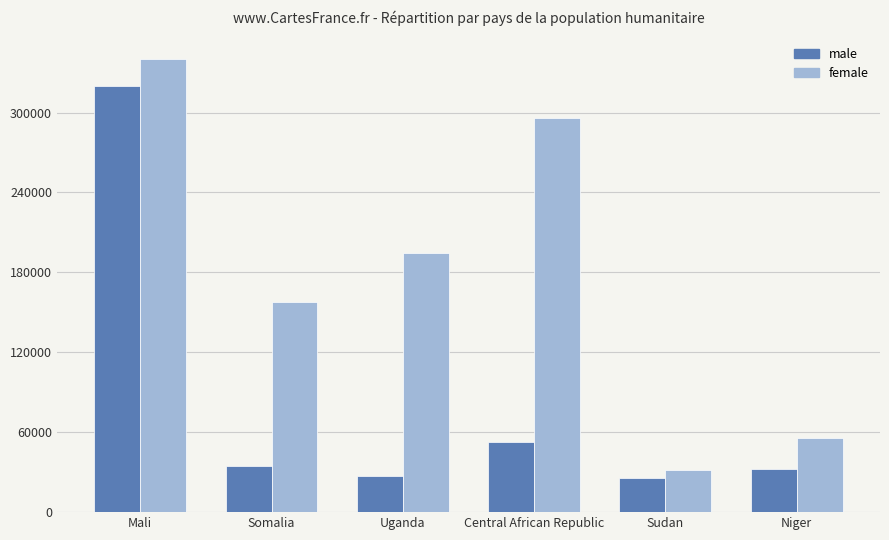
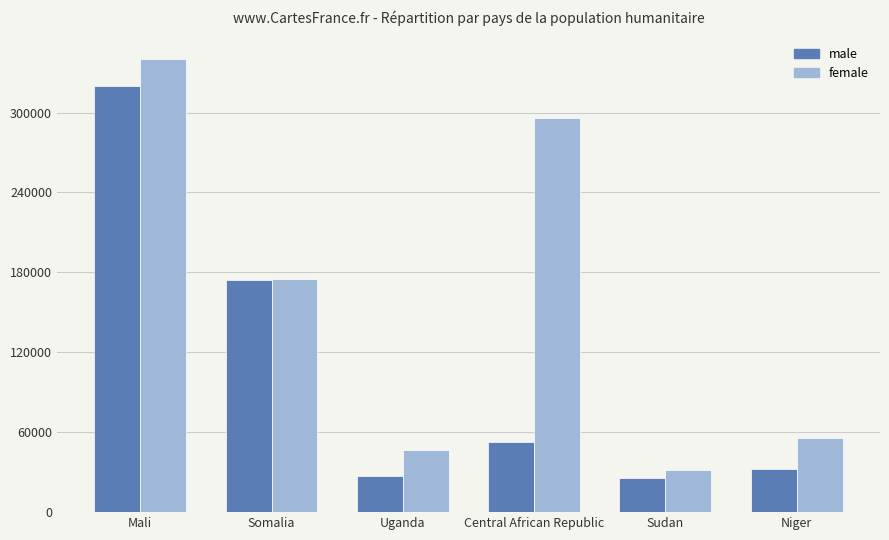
  {
    "male": {
      "Mali": 320000,
-     "Somalia": 35000,
+     "Somalia": 174000,
      "Uganda": 27000,
      "Central African Republic": 53000,
      "Sudan": 26000,
      "Niger": 32000
    },
    "female": {
      "Mali": 340000,
-     "Somalia": 158000,
-     "Uganda": 195000,
+     "Somalia": 175000,
+     "Uganda": 47000,
      "Central African Republic": 296000,
      "Sudan": 32000,
      "Niger": 56000
    }
  }
